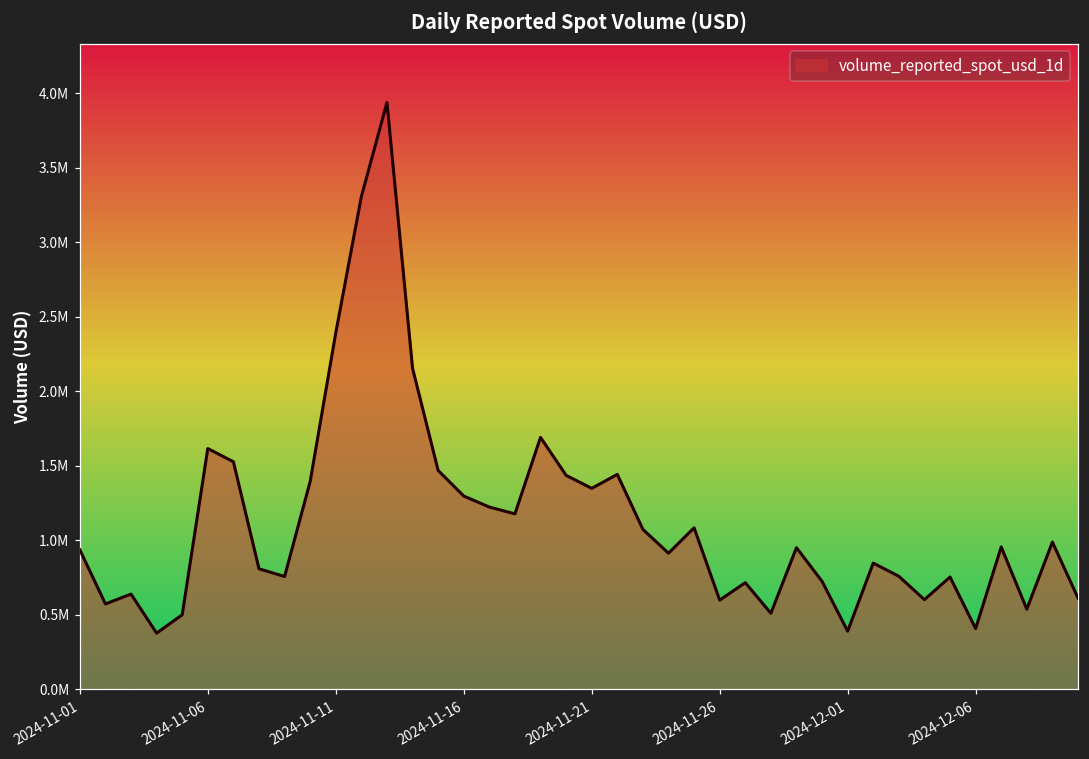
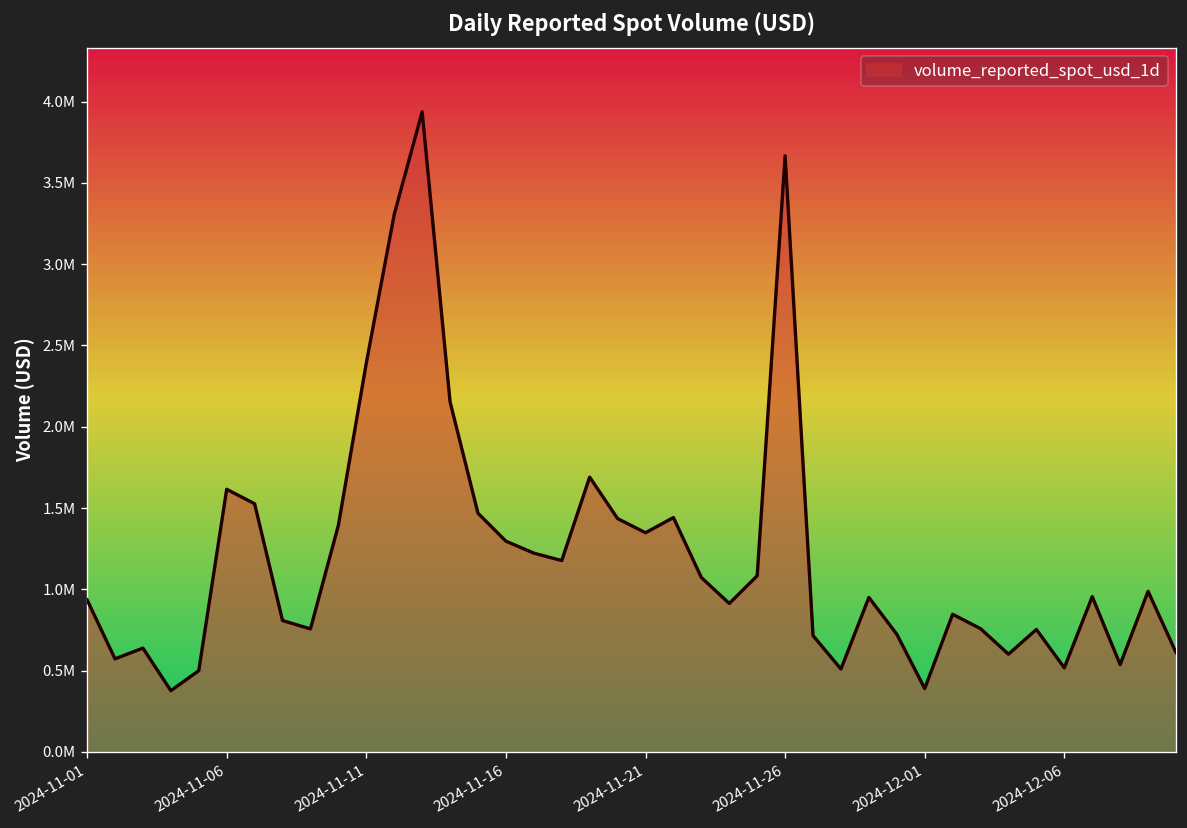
  {
    "2024-11-01": 940000,
    "2024-11-06": 1620000,
    "2024-11-11": 2390000,
    "2024-11-16": 1300000,
    "2024-11-21": 1350000,
-   "2024-11-26": 600000,
+   "2024-11-26": 3670000,
    "2024-12-01": 390000,
-   "2024-12-06": 410000
+   "2024-12-06": 520000
  }
